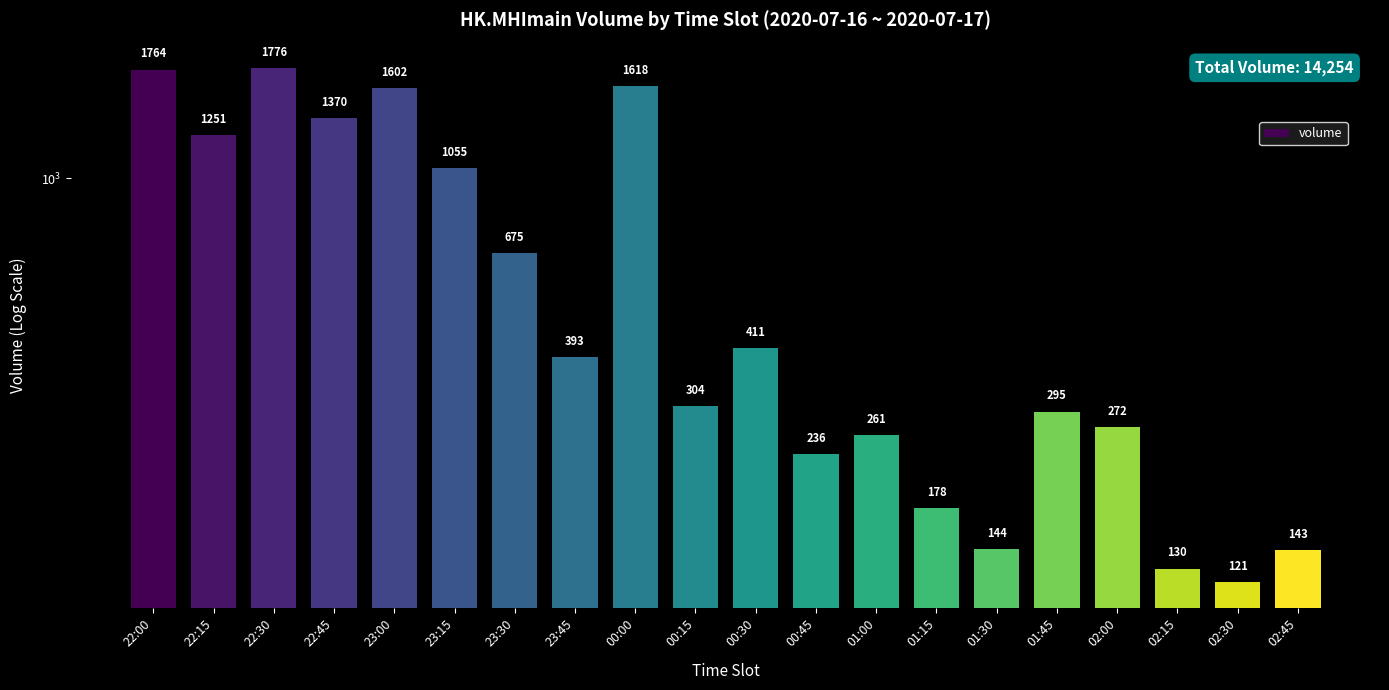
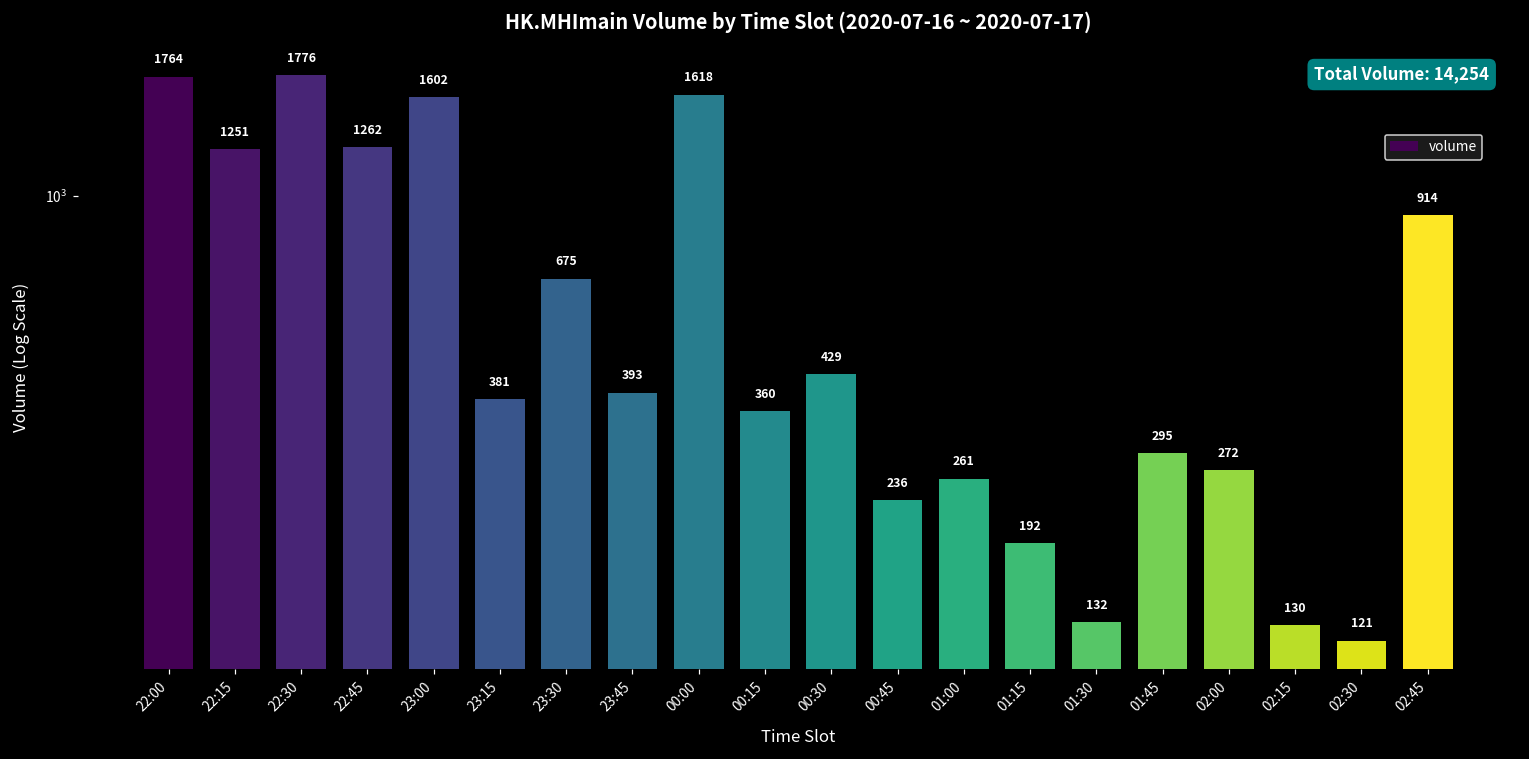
  {
    "22:00": 1764,
    "22:15": 1251,
    "22:30": 1776,
-   "22:45": 1370,
+   "22:45": 1262,
    "23:00": 1602,
-   "23:15": 1055,
+   "23:15": 381,
    "23:30": 675,
    "23:45": 393,
    "00:00": 1618,
-   "00:15": 304,
-   "00:30": 411,
+   "00:15": 360,
+   "00:30": 429,
    "00:45": 236,
    "01:00": 261,
-   "01:15": 178,
-   "01:30": 144,
+   "01:15": 192,
+   "01:30": 132,
    "01:45": 295,
    "02:00": 272,
    "02:15": 130,
    "02:30": 121,
-   "02:45": 143
+   "02:45": 914
  }
